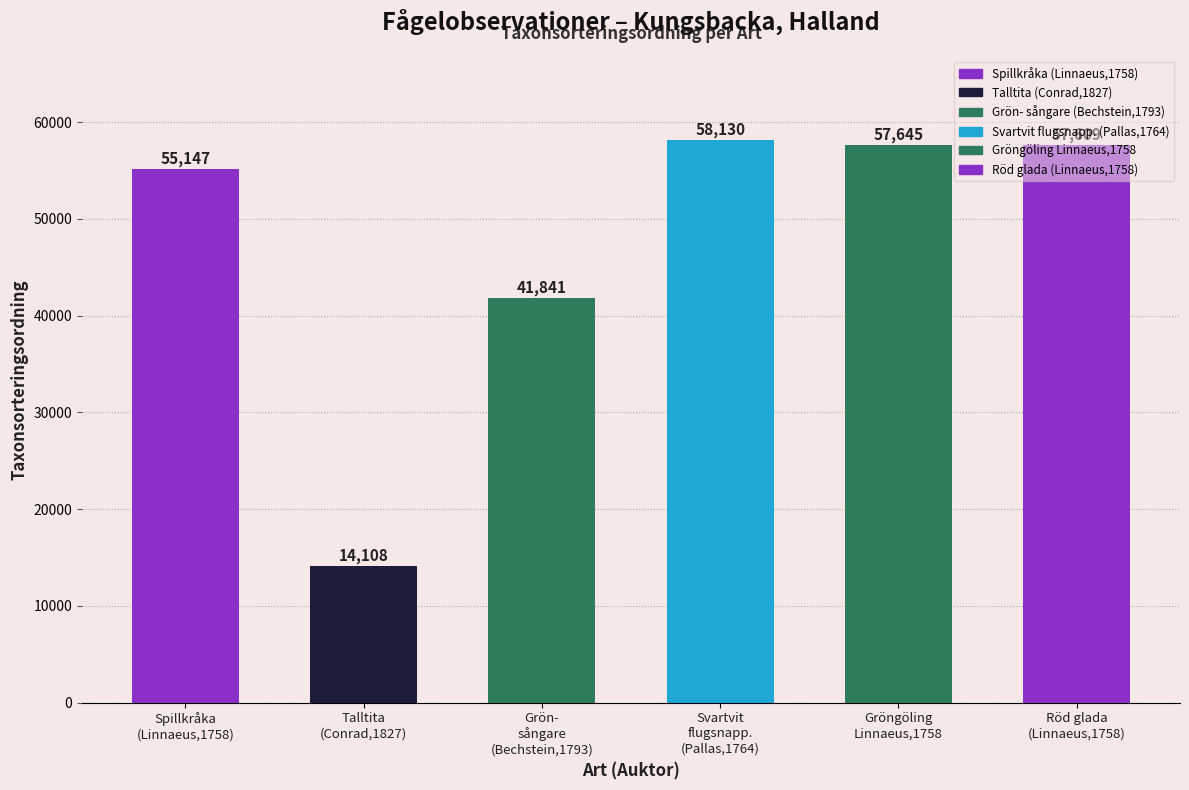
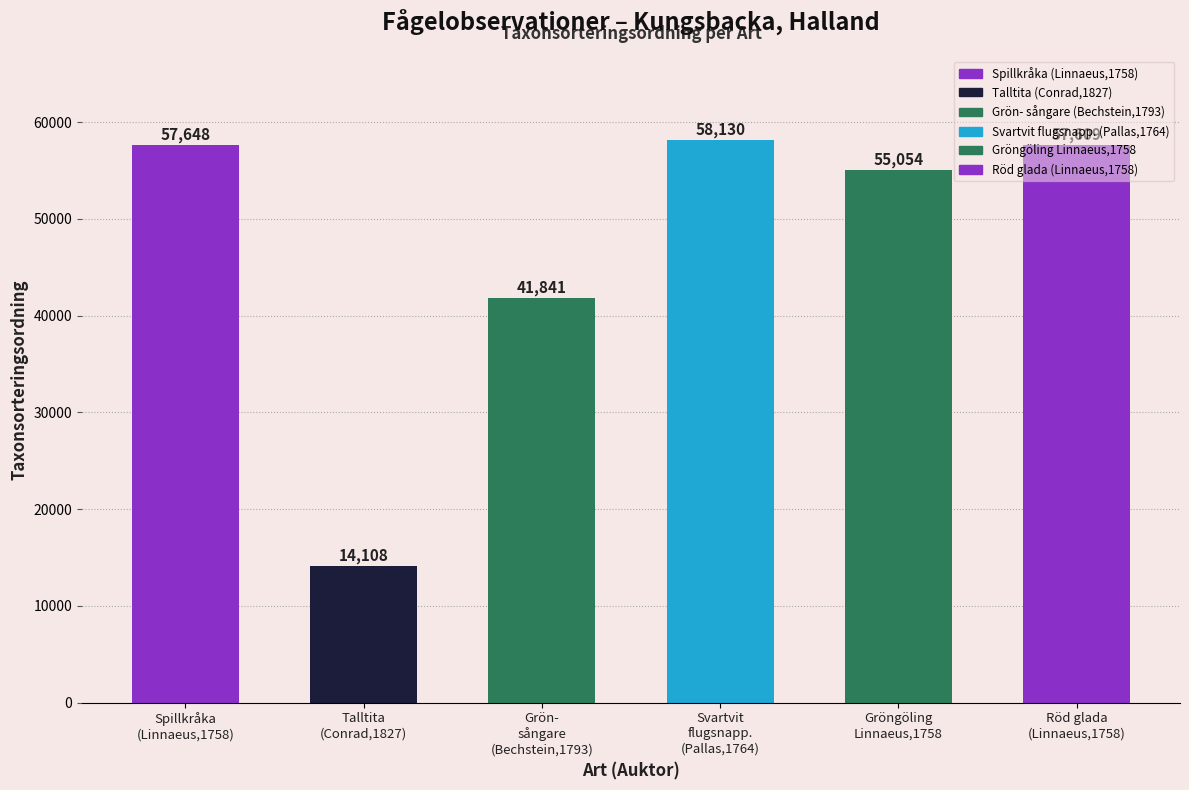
  {
-   "Spillkråka (Linnaeus,1758)": "55,147",
+   "Spillkråka (Linnaeus,1758)": "57,648",
    "Talltita (Conrad,1827)": "14,108",
    "Grön- sångare (Bechstein,1793)": "41,841",
    "Svartvit flugsnapp. (Pallas,1764)": "58,130",
-   "Gröngöling Linnaeus,1758": "57,645"
+   "Gröngöling Linnaeus,1758": "55,054"
  }
